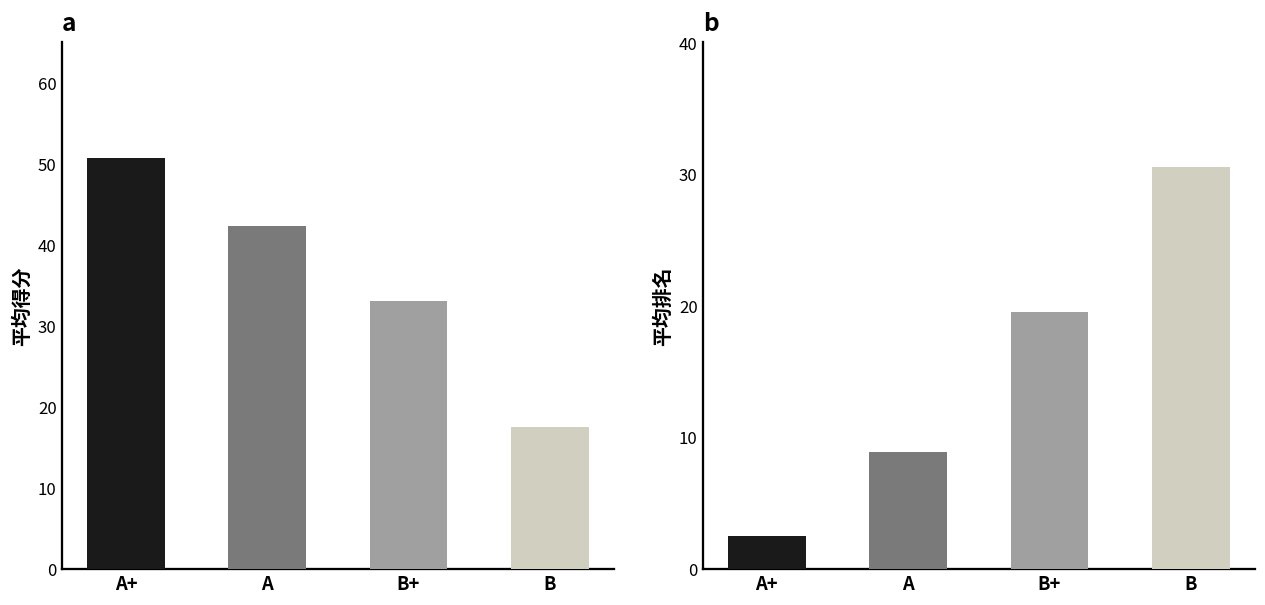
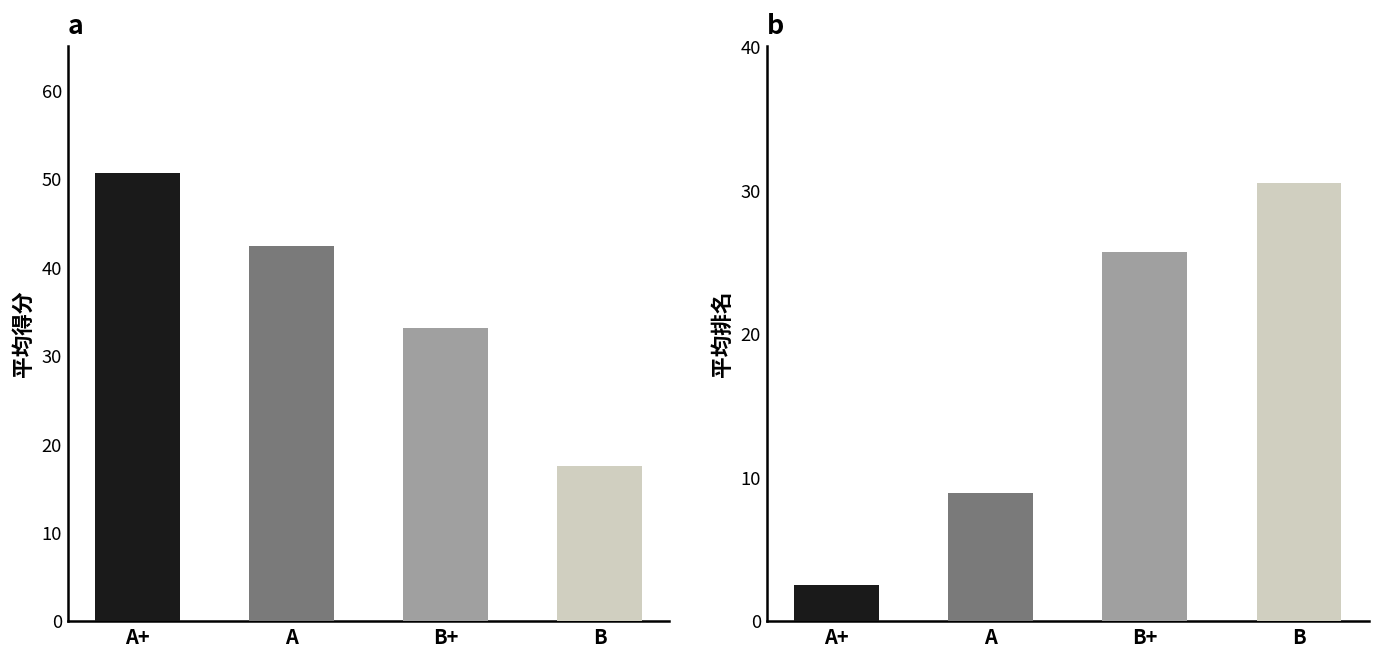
  {
    "b": {
      "A+": 2.5,
      "A": 8.9,
-     "B+": 19.5,
+     "B+": 25.7,
      "B": 30.5
    }
  }
